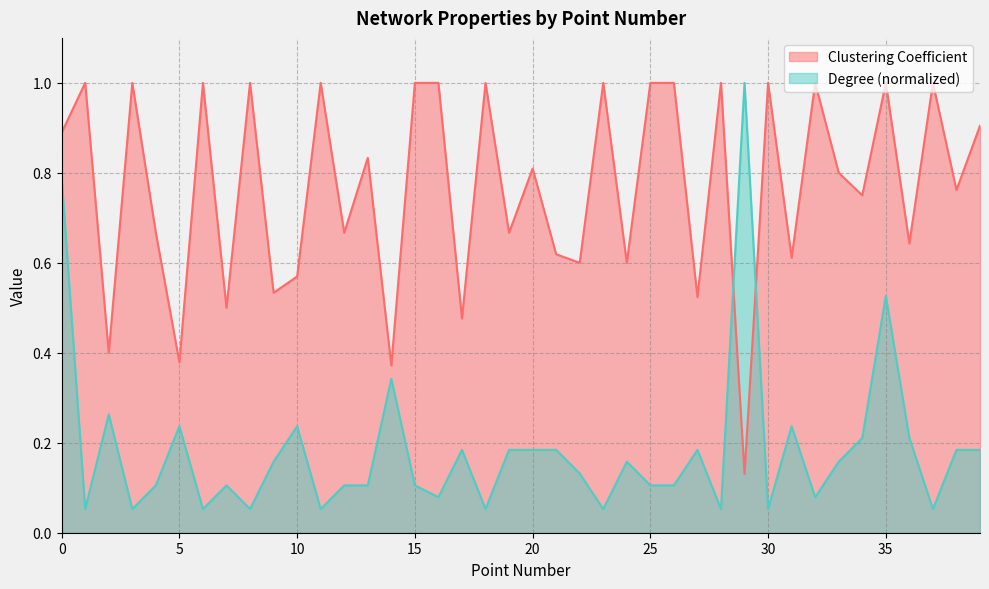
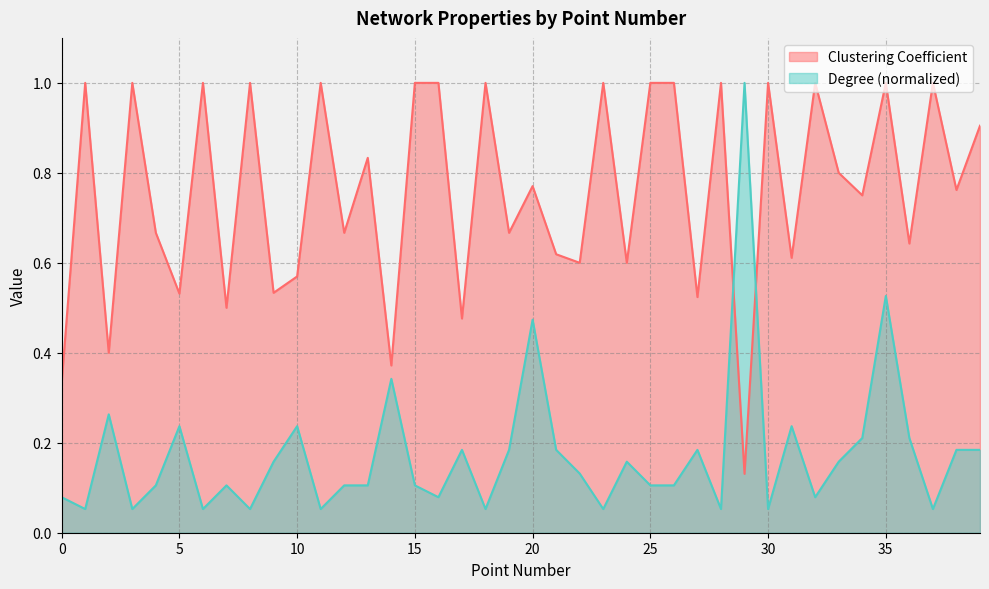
  {
    "Clustering Coefficient": {
-     "0": 0.89,
-     "5": 0.38,
+     "0": 0.33,
+     "5": 0.53,
      "10": 0.57,
      "15": 1.00,
-     "20": 0.81,
+     "20": 0.77,
      "25": 1.00,
      "30": 1.00
    },
    "Degree (normalized)": {
-     "0": 0.79,
+     "0": 0.08,
      "5": 0.24,
      "10": 0.24,
      "15": 0.11,
-     "20": 0.18,
+     "20": 0.47,
      "25": 0.11,
      "30": 0.05,
      "35": 0.53
    }
  }
